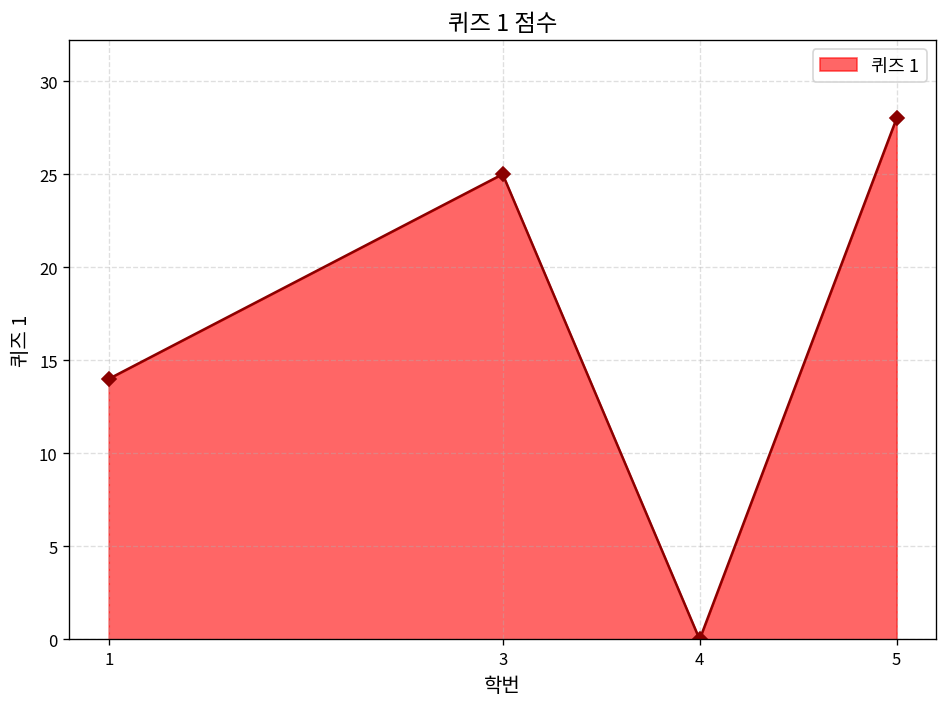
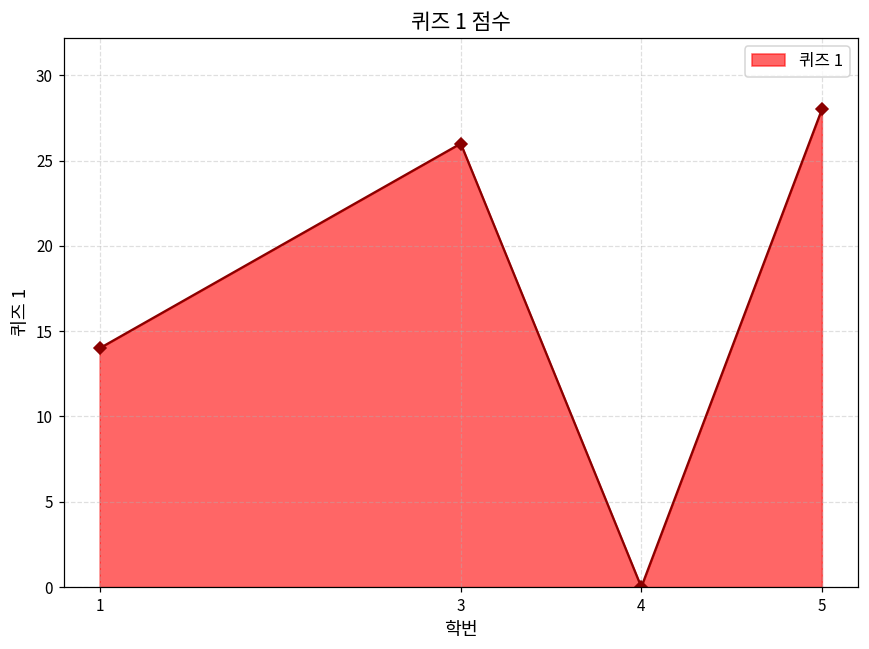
  {
    "1": 14,
-   "3": 25,
+   "3": 26,
    "4": 0,
    "5": 28
  }
